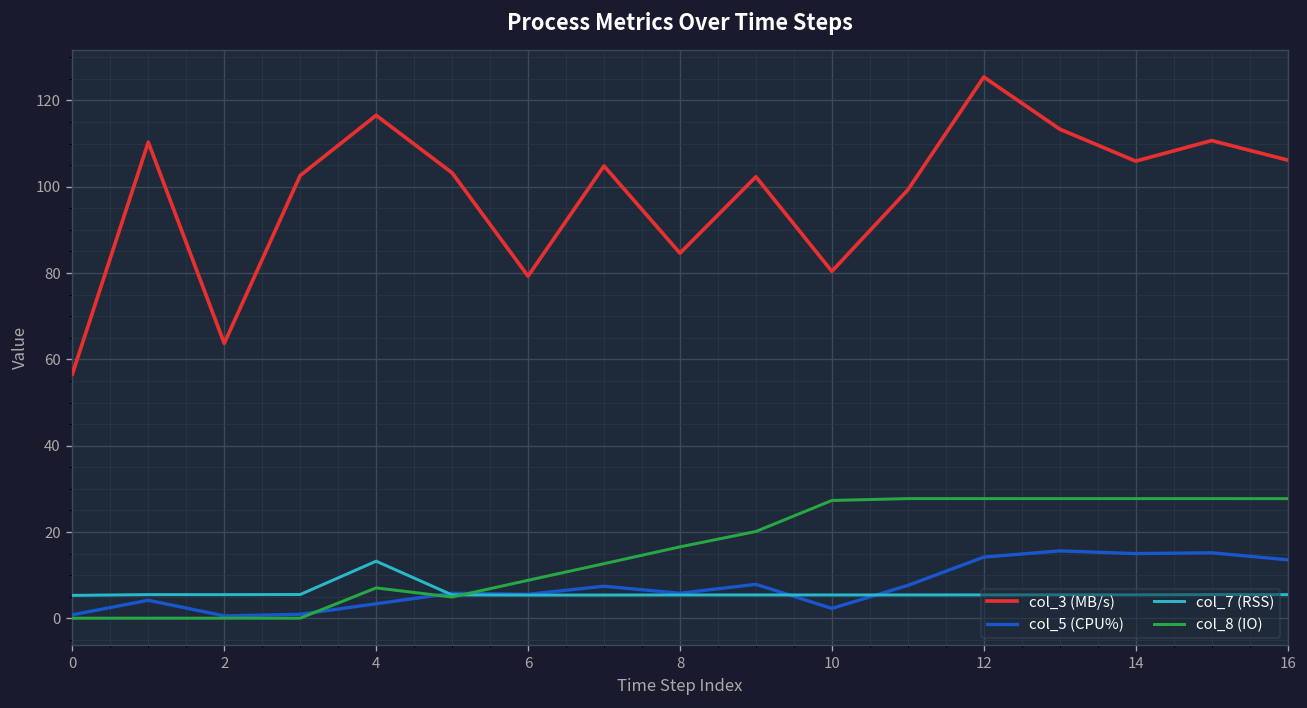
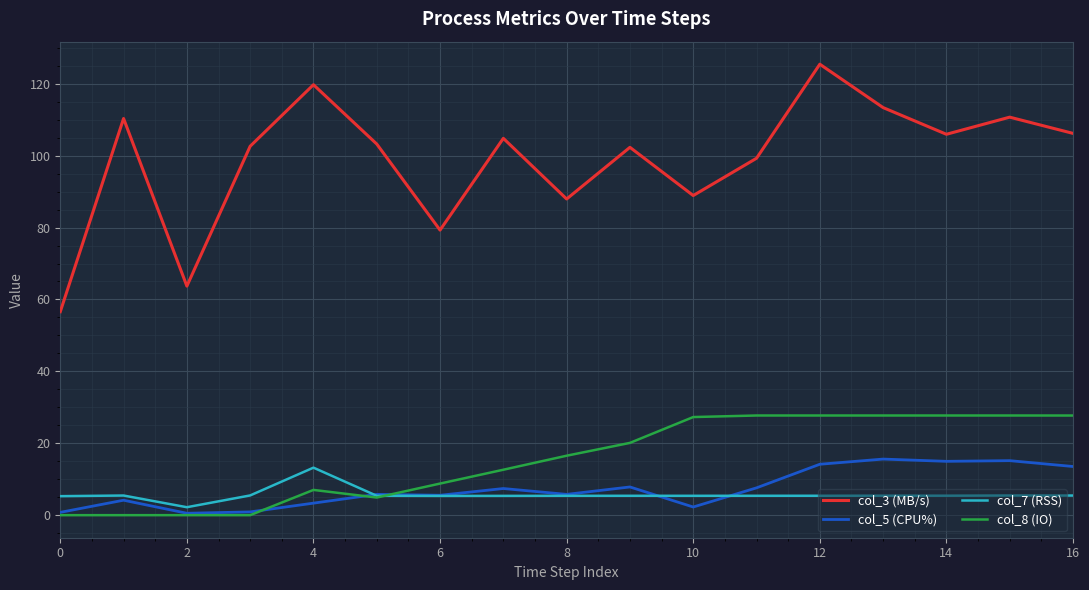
  {
    "col_3 (MB/s)": {
      "0": 57,
      "2": 64,
-     "4": 117,
+     "4": 120,
      "6": 79,
-     "8": 85,
-     "10": 80,
+     "8": 88,
+     "10": 89,
      "12": 125,
      "14": 106,
      "16": 106
    },
    "col_5 (CPU%)": {
      "0": 1,
      "4": 3,
      "10": 2,
      "12": 14,
      "14": 15,
      "16": 14
    },
    "col_7 (RSS)": {
      "0": 5,
-     "2": 5,
+     "2": 2,
      "4": 13,
      "10": 5,
      "16": 5
    },
    "col_8 (IO)": {
      "0": 0,
      "4": 7,
      "6": 9,
      "8": 17,
      "10": 27,
      "12": 28,
      "14": 28,
      "16": 28
    }
  }
